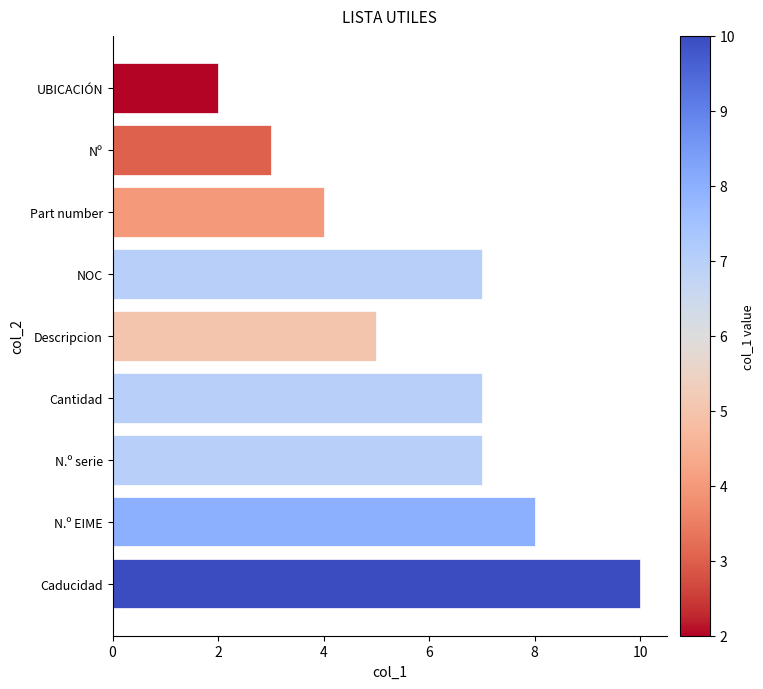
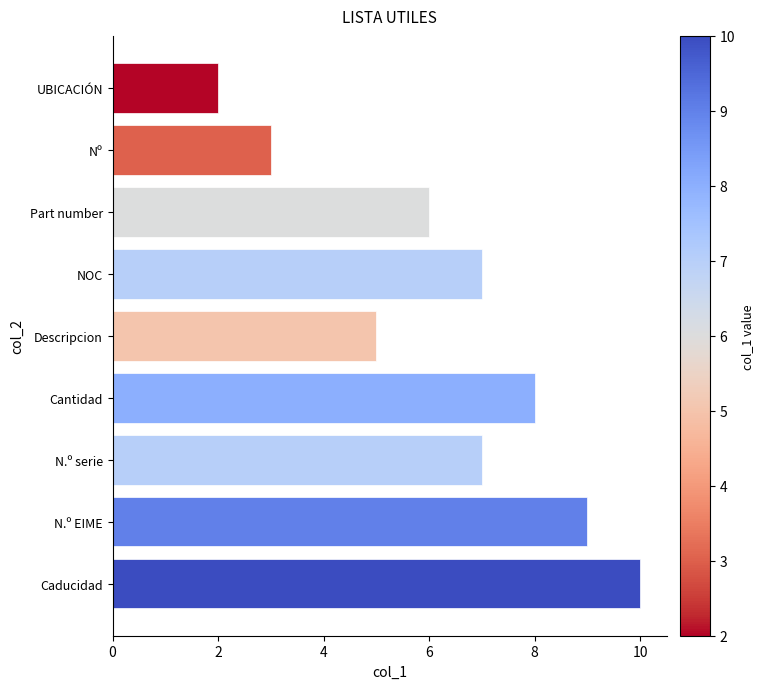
  {
    "UBICACIÓN": 2,
    "Nº": 3,
-   "Part number": 4,
+   "Part number": 6,
    "NOC": 7,
    "Descripcion": 5,
-   "Cantidad": 7,
+   "Cantidad": 8,
    "N.º serie": 7,
-   "N.º EIME": 8,
+   "N.º EIME": 9,
    "Caducidad": 10
  }
